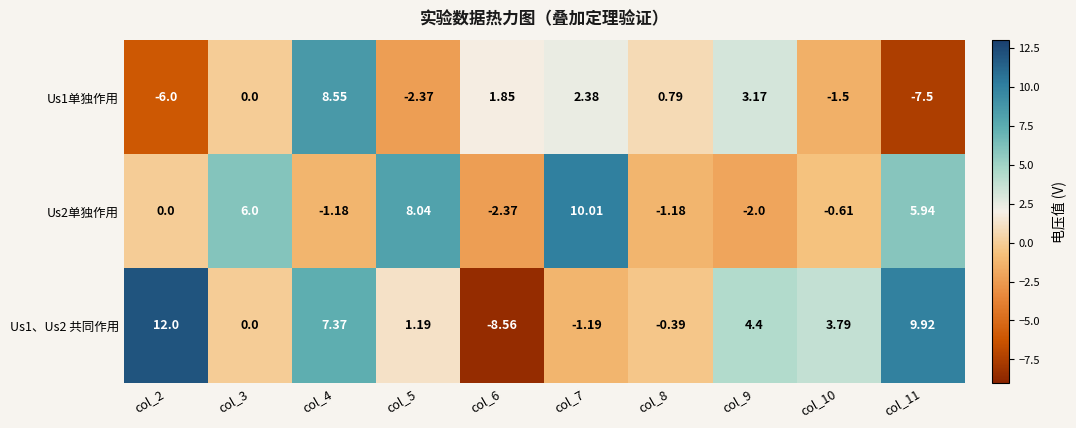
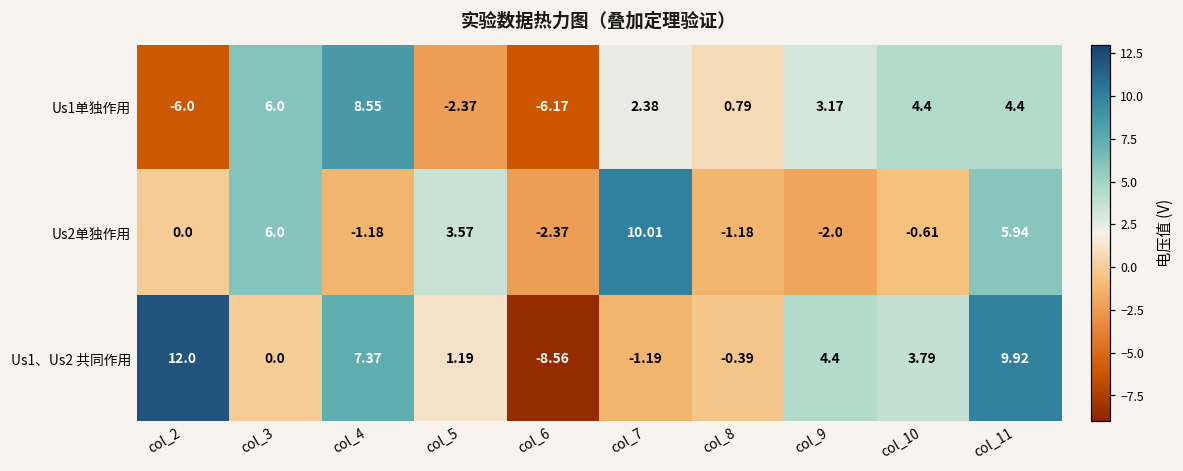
  {
    "Us1单独作用": {
      "col_2": -6.0,
-     "col_3": 0.0,
+     "col_3": 6.0,
      "col_4": 8.55,
      "col_5": -2.37,
-     "col_6": 1.85,
+     "col_6": -6.17,
      "col_7": 2.38,
      "col_8": 0.79,
      "col_9": 3.17,
-     "col_10": -1.5,
-     "col_11": -7.5
+     "col_10": 4.4,
+     "col_11": 4.4
    },
    "Us2单独作用": {
      "col_2": 0.0,
      "col_3": 6.0,
      "col_4": -1.18,
-     "col_5": 8.04,
+     "col_5": 3.57,
      "col_6": -2.37,
      "col_7": 10.01,
      "col_8": -1.18,
      "col_9": -2.0,
      "col_10": -0.61,
      "col_11": 5.94
    },
    "Us1、Us2 共同作用": {
      "col_2": 12.0,
      "col_3": 0.0,
      "col_4": 7.37,
      "col_5": 1.19,
      "col_6": -8.56,
      "col_7": -1.19,
      "col_8": -0.39,
      "col_9": 4.4,
      "col_10": 3.79,
      "col_11": 9.92
    }
  }
